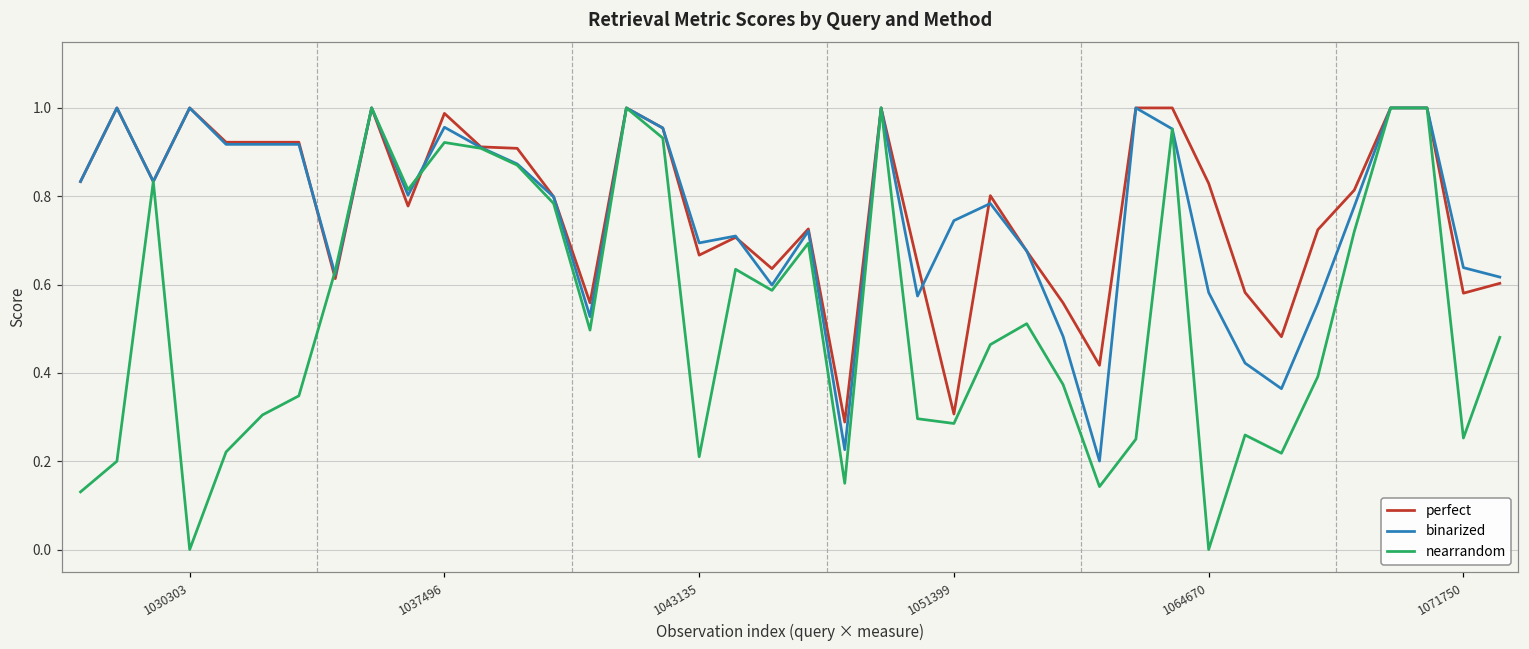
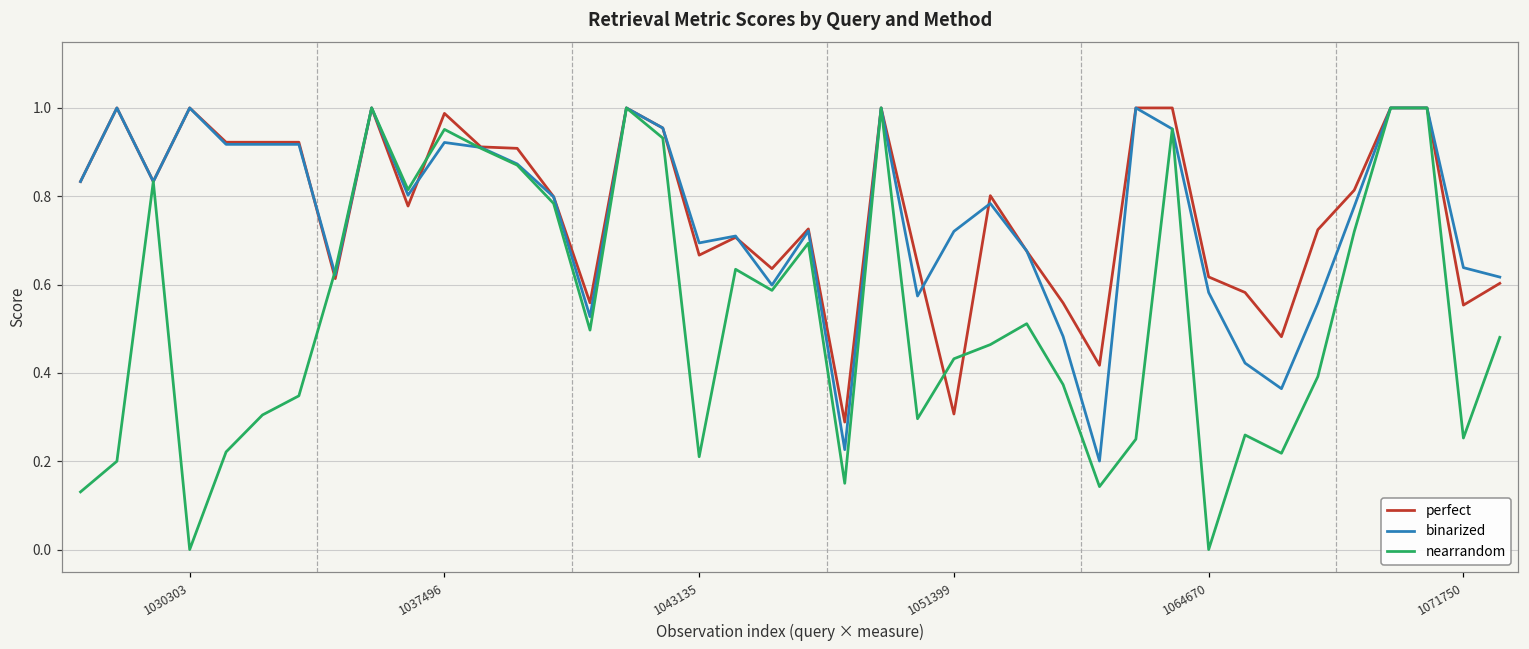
  {
    "perfect": {
      "1037496": 0.99,
      "1043135": 0.67,
      "1051399": 0.31,
-     "1064670": 0.83,
-     "1071750": 0.58
+     "1064670": 0.62,
+     "1071750": 0.55
    },
    "binarized": {
-     "1037496": 0.96,
+     "1037496": 0.92,
      "1043135": 0.69,
-     "1051399": 0.74,
+     "1051399": 0.72,
      "1064670": 0.58,
      "1071750": 0.64
    },
    "nearrandom": {
      "1030303": 0.00,
-     "1037496": 0.92,
+     "1037496": 0.95,
      "1043135": 0.21,
-     "1051399": 0.29,
+     "1051399": 0.43,
      "1064670": 0.00,
      "1071750": 0.25
    }
  }
